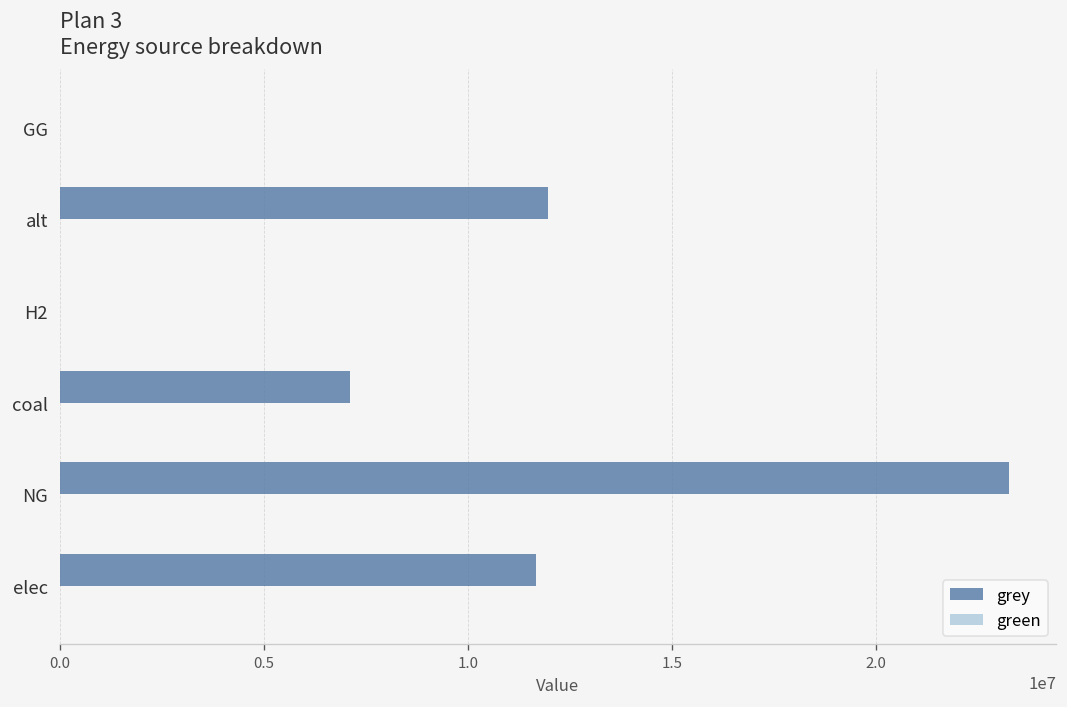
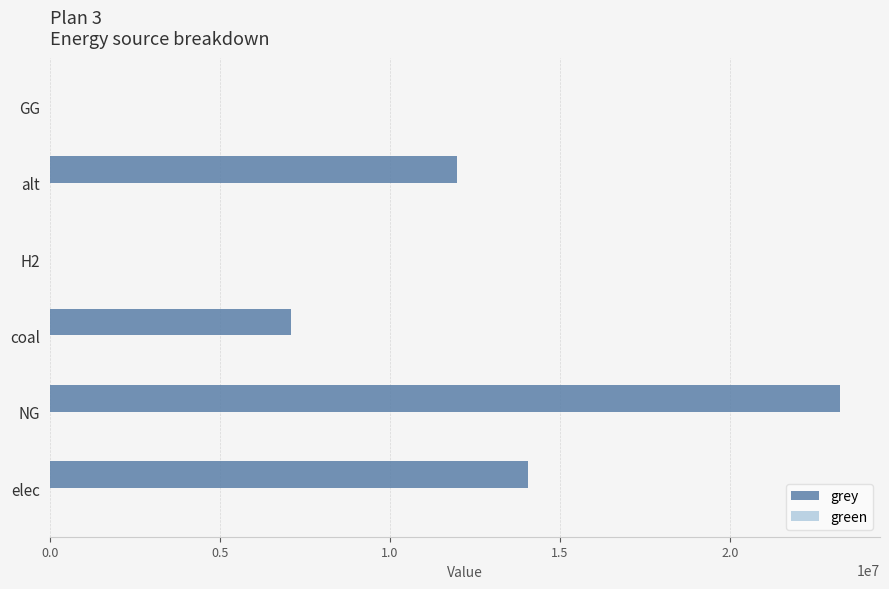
  {
    "grey": {
      "GG": 0,
      "alt": 12000000,
      "H2": 0,
      "coal": 7100000,
      "NG": 23200000,
-     "elec": 11700000
+     "elec": 14100000
    },
    "green": {
      "GG": 0,
      "alt": 0,
      "H2": 0,
      "coal": 0,
      "NG": 0,
      "elec": 0
    }
  }
